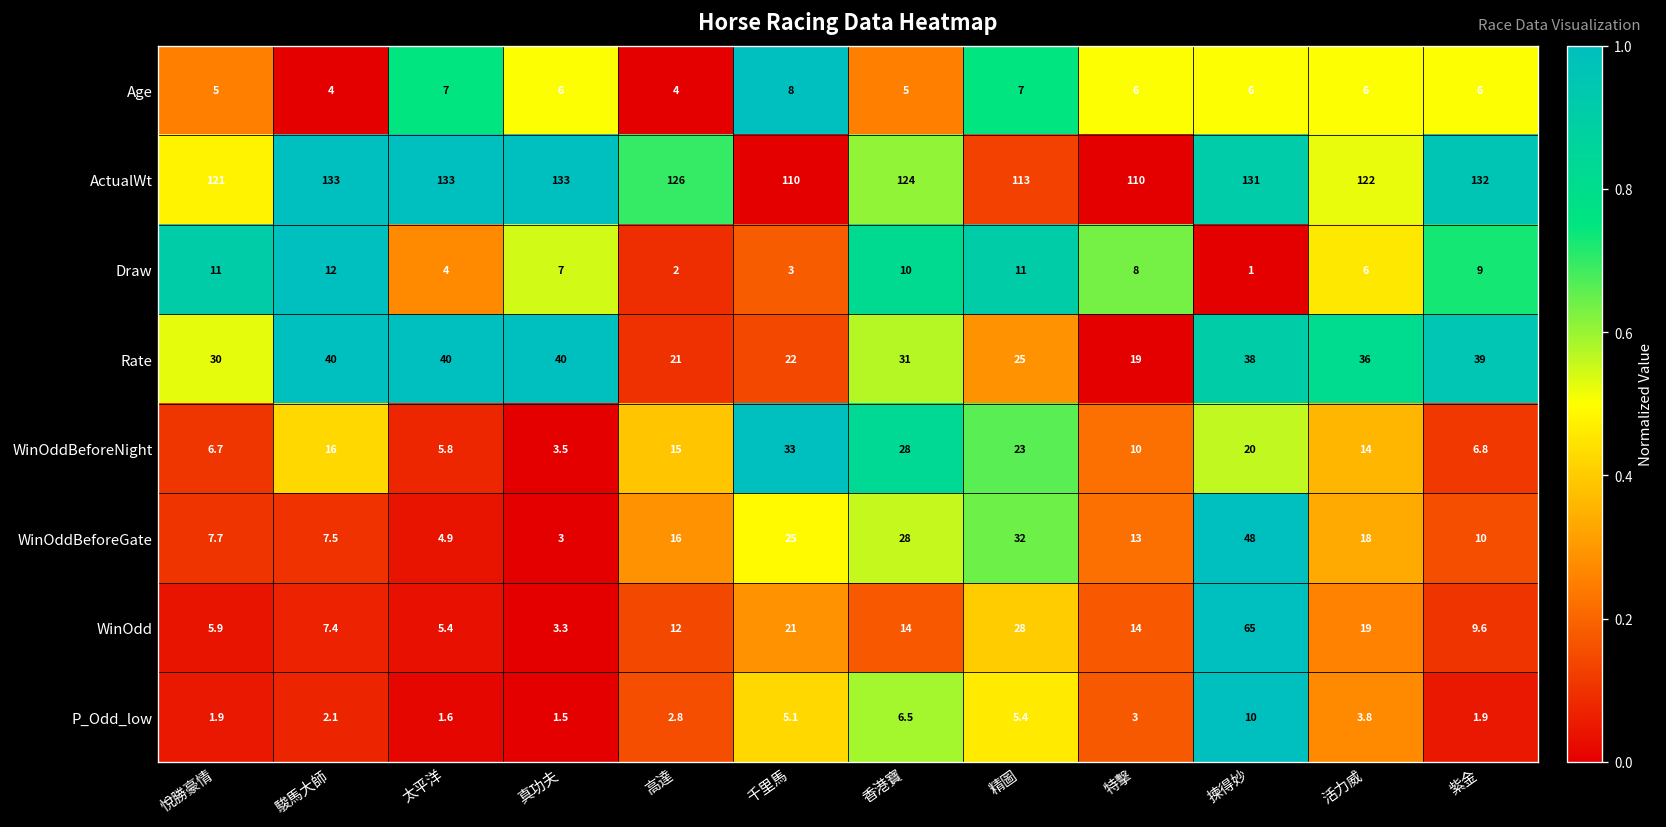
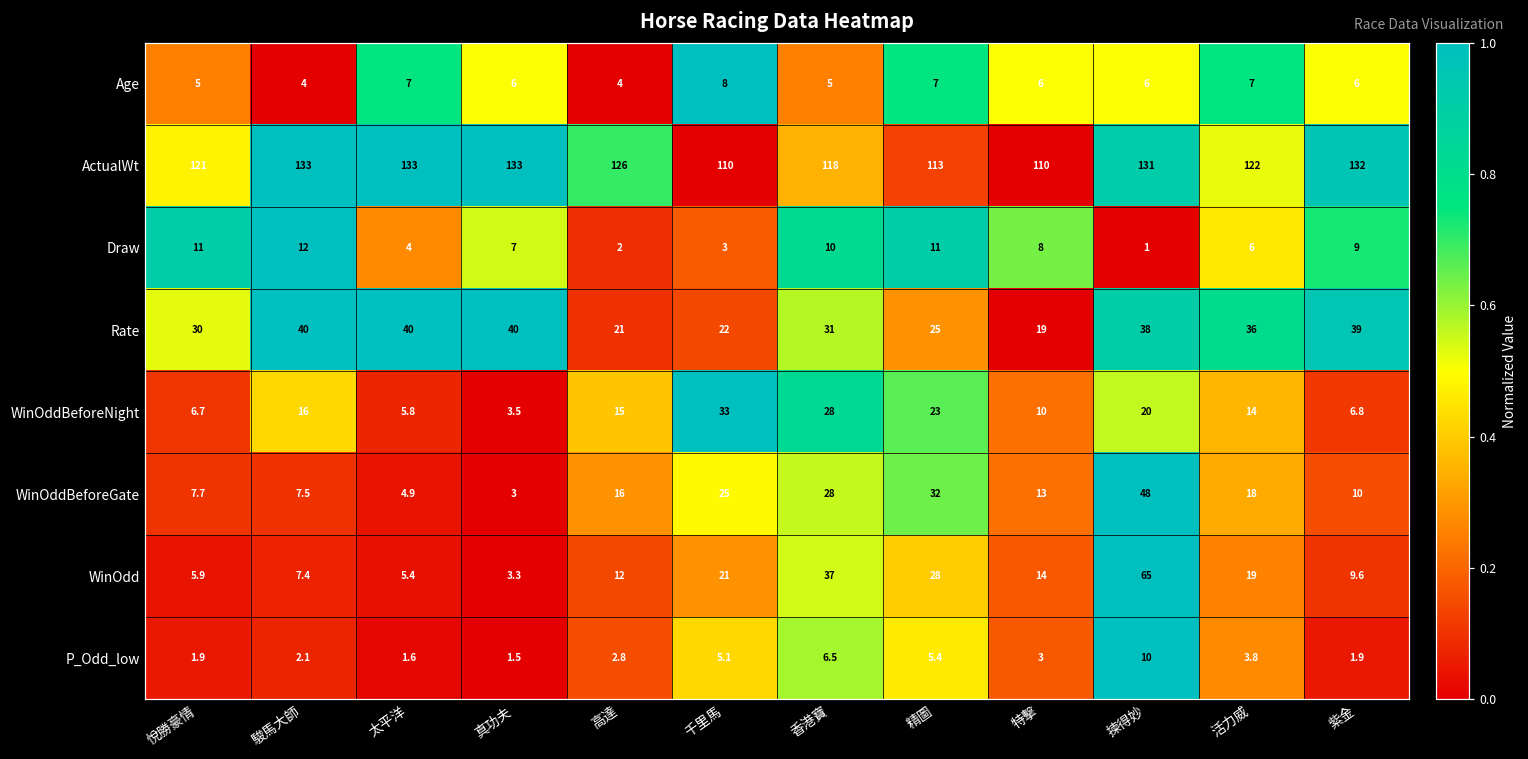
  {
    "Age": {
      "悅勝豪情": 5,
      "駿馬大師": 4,
      "太平洋": 7,
      "真功夫": 6,
      "高達": 4,
      "千里馬": 8,
      "香港寶": 5,
      "精圖": 7,
      "特擊": 6,
      "揀得妙": 6,
-     "活力威": 6,
+     "活力威": 7,
      "紫金": 6
    },
    "ActualWt": {
      "悅勝豪情": 121,
      "駿馬大師": 133,
      "太平洋": 133,
      "真功夫": 133,
      "高達": 126,
      "千里馬": 110,
-     "香港寶": 124,
+     "香港寶": 118,
      "精圖": 113,
      "特擊": 110,
      "揀得妙": 131,
      "活力威": 122,
      "紫金": 132
    },
    "Draw": {
      "悅勝豪情": 11,
      "駿馬大師": 12,
      "太平洋": 4,
      "真功夫": 7,
      "高達": 2,
      "千里馬": 3,
      "香港寶": 10,
      "精圖": 11,
      "特擊": 8,
      "揀得妙": 1,
      "活力威": 6,
      "紫金": 9
    },
    "Rate": {
      "悅勝豪情": 30,
      "駿馬大師": 40,
      "太平洋": 40,
      "真功夫": 40,
      "高達": 21,
      "千里馬": 22,
      "香港寶": 31,
      "精圖": 25,
      "特擊": 19,
      "揀得妙": 38,
      "活力威": 36,
      "紫金": 39
    },
    "WinOddBeforeNight": {
      "悅勝豪情": 6.7,
      "駿馬大師": 16,
      "太平洋": 5.8,
      "真功夫": 3.5,
      "高達": 15,
      "千里馬": 33,
      "香港寶": 28,
      "精圖": 23,
      "特擊": 10,
      "揀得妙": 20,
      "活力威": 14,
      "紫金": 6.8
    },
    "WinOddBeforeGate": {
      "悅勝豪情": 7.7,
      "駿馬大師": 7.5,
      "太平洋": 4.9,
      "真功夫": 3,
      "高達": 16,
      "千里馬": 25,
      "香港寶": 28,
      "精圖": 32,
      "特擊": 13,
      "揀得妙": 48,
      "活力威": 18,
      "紫金": 10
    },
    "WinOdd": {
      "悅勝豪情": 5.9,
      "駿馬大師": 7.4,
      "太平洋": 5.4,
      "真功夫": 3.3,
      "高達": 12,
      "千里馬": 21,
-     "香港寶": 14,
+     "香港寶": 37,
      "精圖": 28,
      "特擊": 14,
      "揀得妙": 65,
      "活力威": 19,
      "紫金": 9.6
    },
    "P_Odd_low": {
      "悅勝豪情": 1.9,
      "駿馬大師": 2.1,
      "太平洋": 1.6,
      "真功夫": 1.5,
      "高達": 2.8,
      "千里馬": 5.1,
      "香港寶": 6.5,
      "精圖": 5.4,
      "特擊": 3,
      "揀得妙": 10,
      "活力威": 3.8,
      "紫金": 1.9
    }
  }
